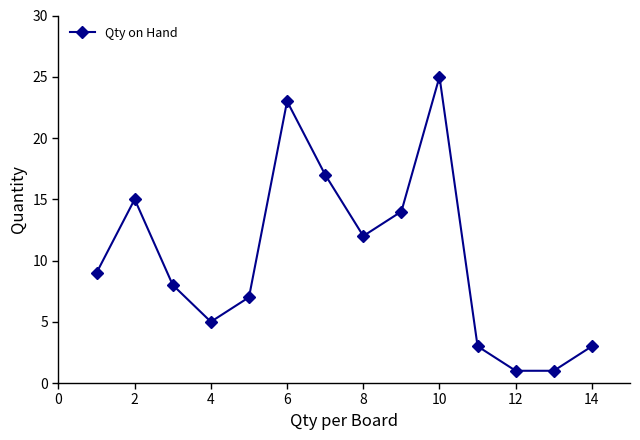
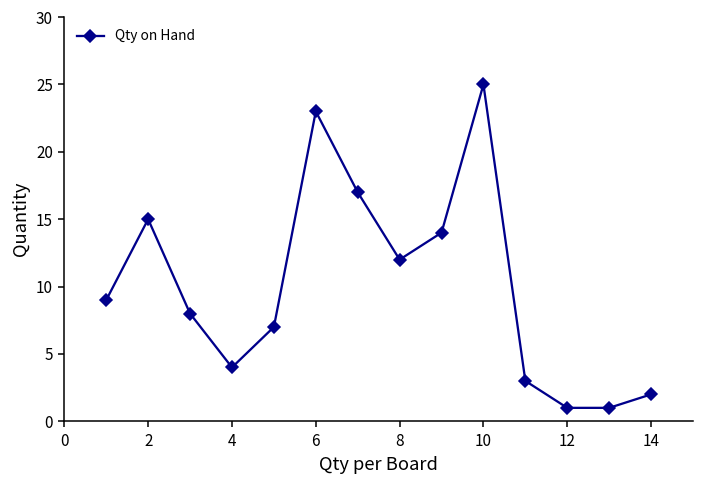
  {
    "2": 15,
-   "4": 5,
+   "4": 4,
    "6": 23,
    "8": 12,
    "10": 25,
    "12": 1,
-   "14": 3
+   "14": 2
  }
